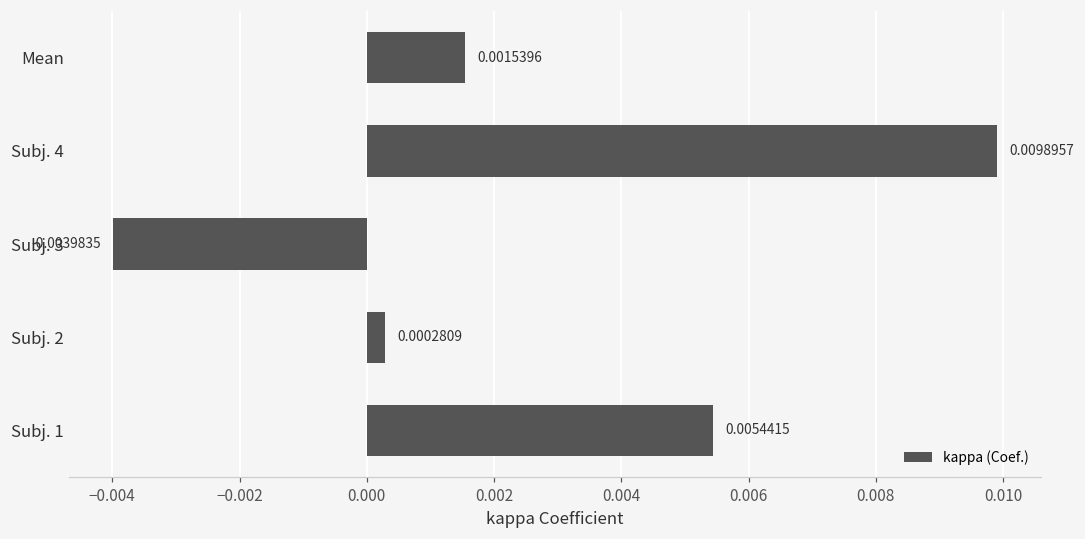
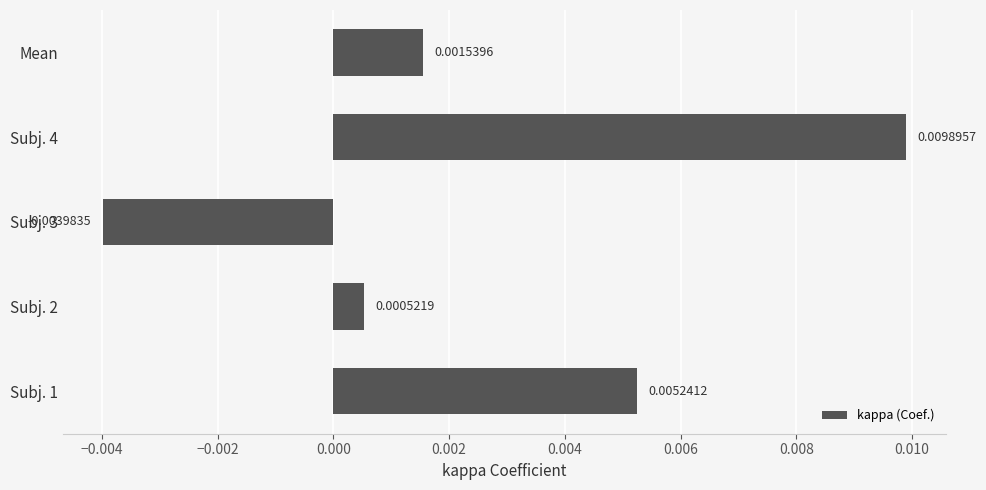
  {
    "Mean": 0.0015396,
    "Subj. 4": 0.0098957,
    "Subj. 3": -0.0039835,
-   "Subj. 2": 0.0002809,
-   "Subj. 1": 0.0054415
+   "Subj. 2": 0.0005219,
+   "Subj. 1": 0.0052412
  }
